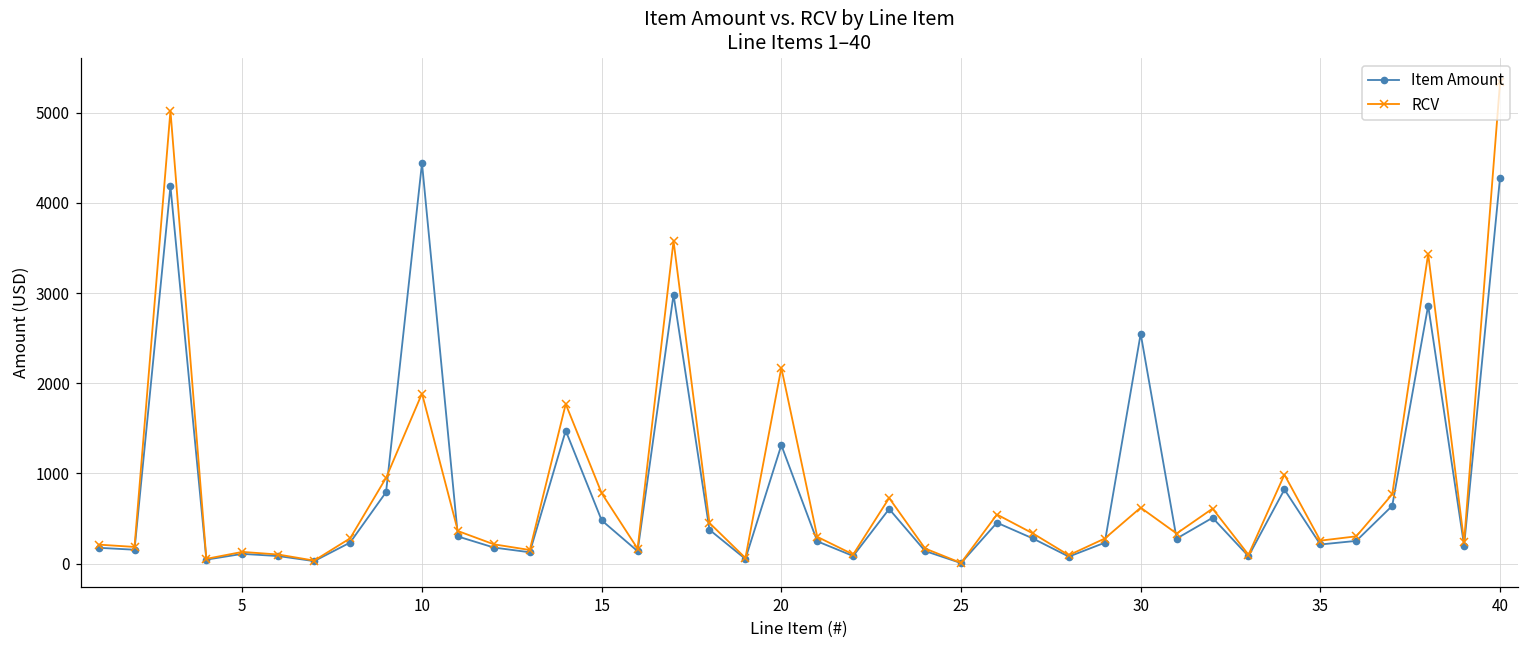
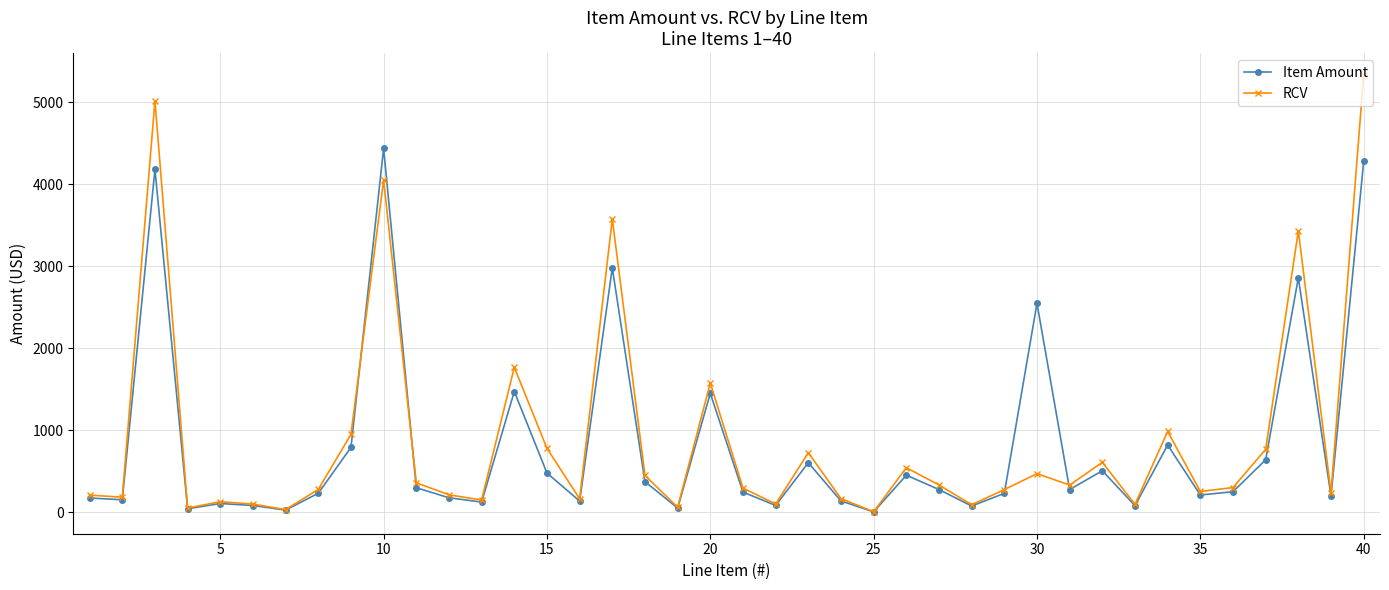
  {
    "Item Amount": {
      "10": 4400,
      "15": 500,
-     "20": 1300,
+     "20": 1500,
      "30": 2500,
      "35": 200,
      "40": 4300
    },
    "RCV": {
-     "10": 1900,
+     "10": 4100,
      "15": 800,
-     "20": 2200,
-     "30": 600,
+     "20": 1600,
+     "30": 500,
      "35": 300
    }
  }
